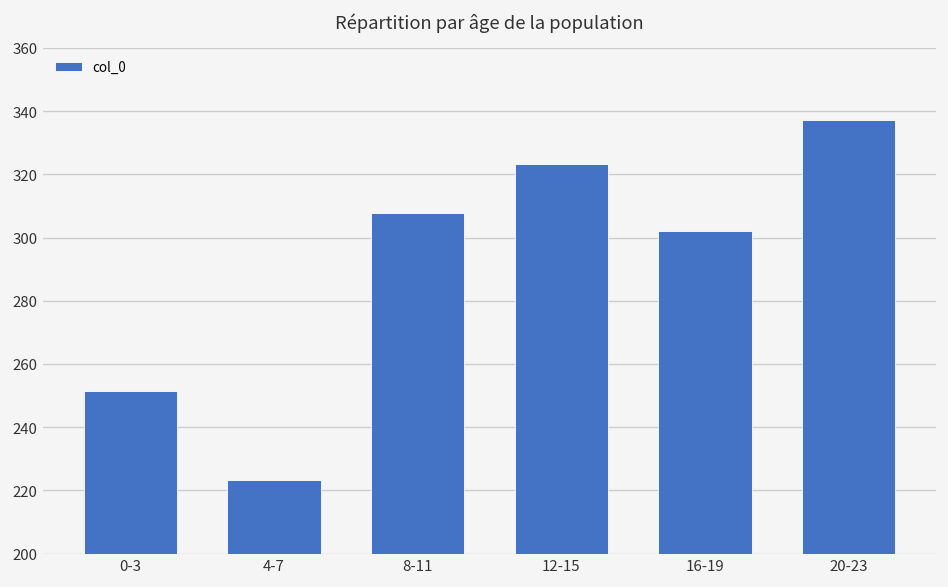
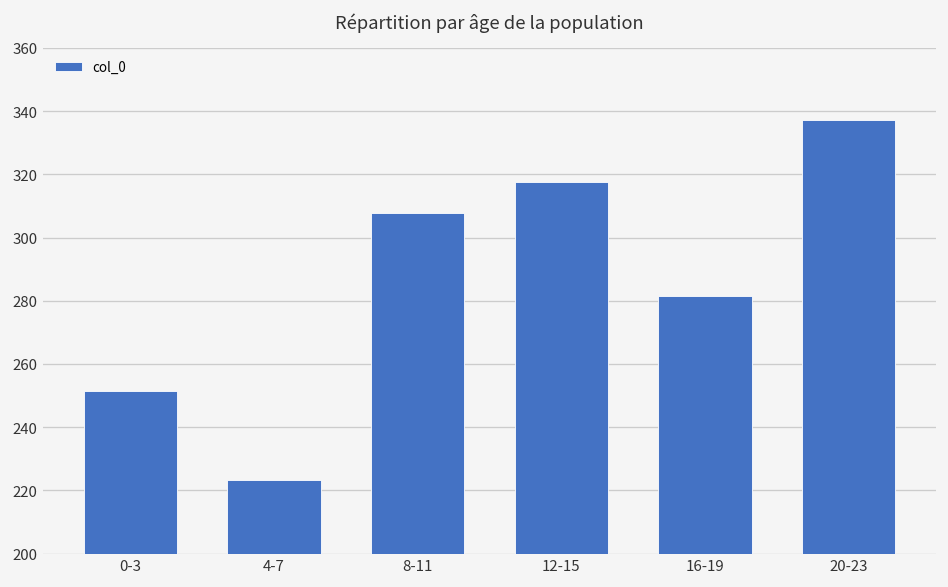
  {
    "0-3": 252,
    "4-7": 223,
    "8-11": 308,
-   "12-15": 323,
-   "16-19": 302,
+   "12-15": 318,
+   "16-19": 281,
    "20-23": 337
  }
